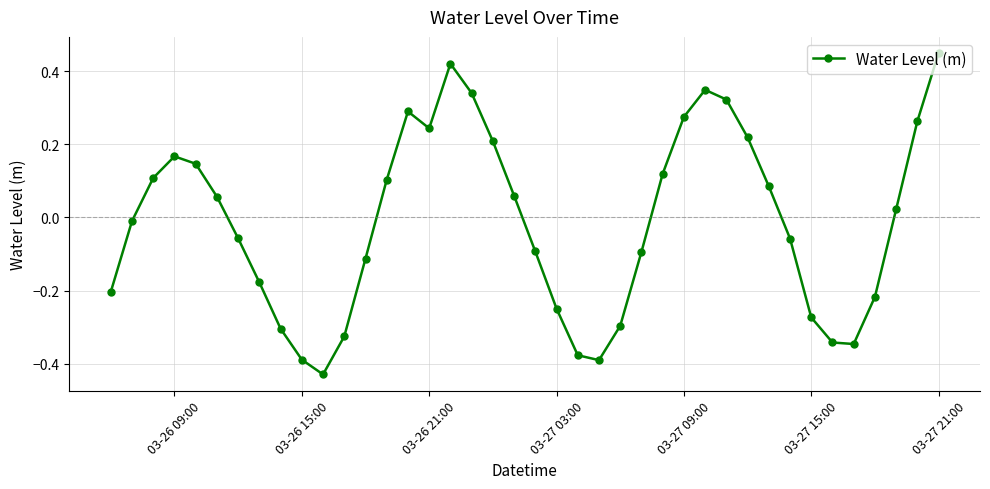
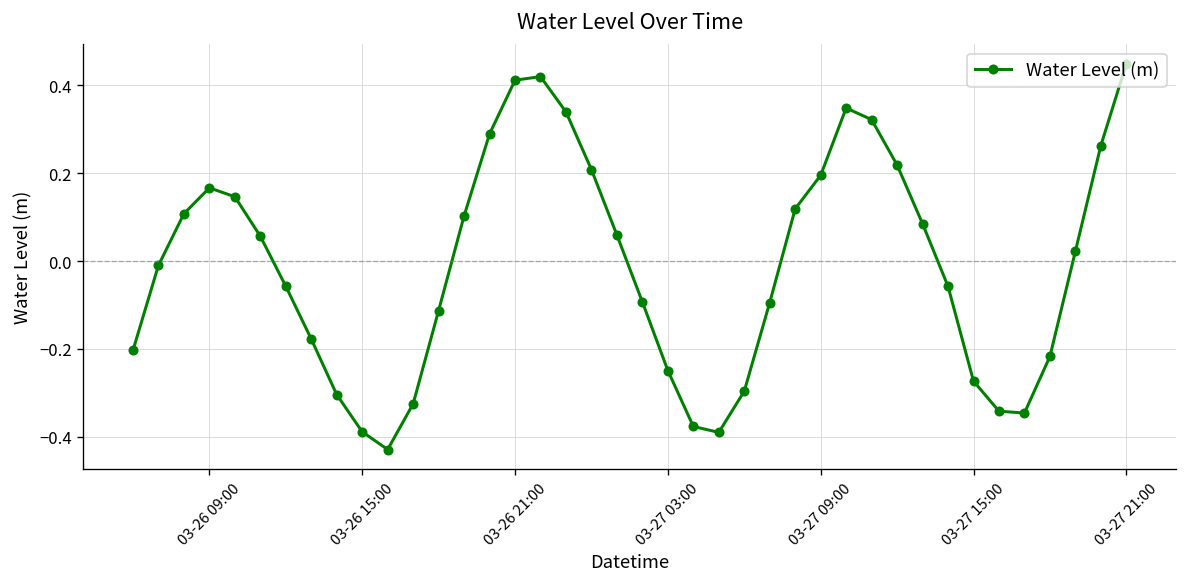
  {
    "03-26 09:00": 0.17,
    "03-26 15:00": -0.39,
-   "03-26 21:00": 0.24,
+   "03-26 21:00": 0.41,
    "03-27 03:00": -0.25,
-   "03-27 09:00": 0.27,
+   "03-27 09:00": 0.20,
    "03-27 15:00": -0.27
  }
